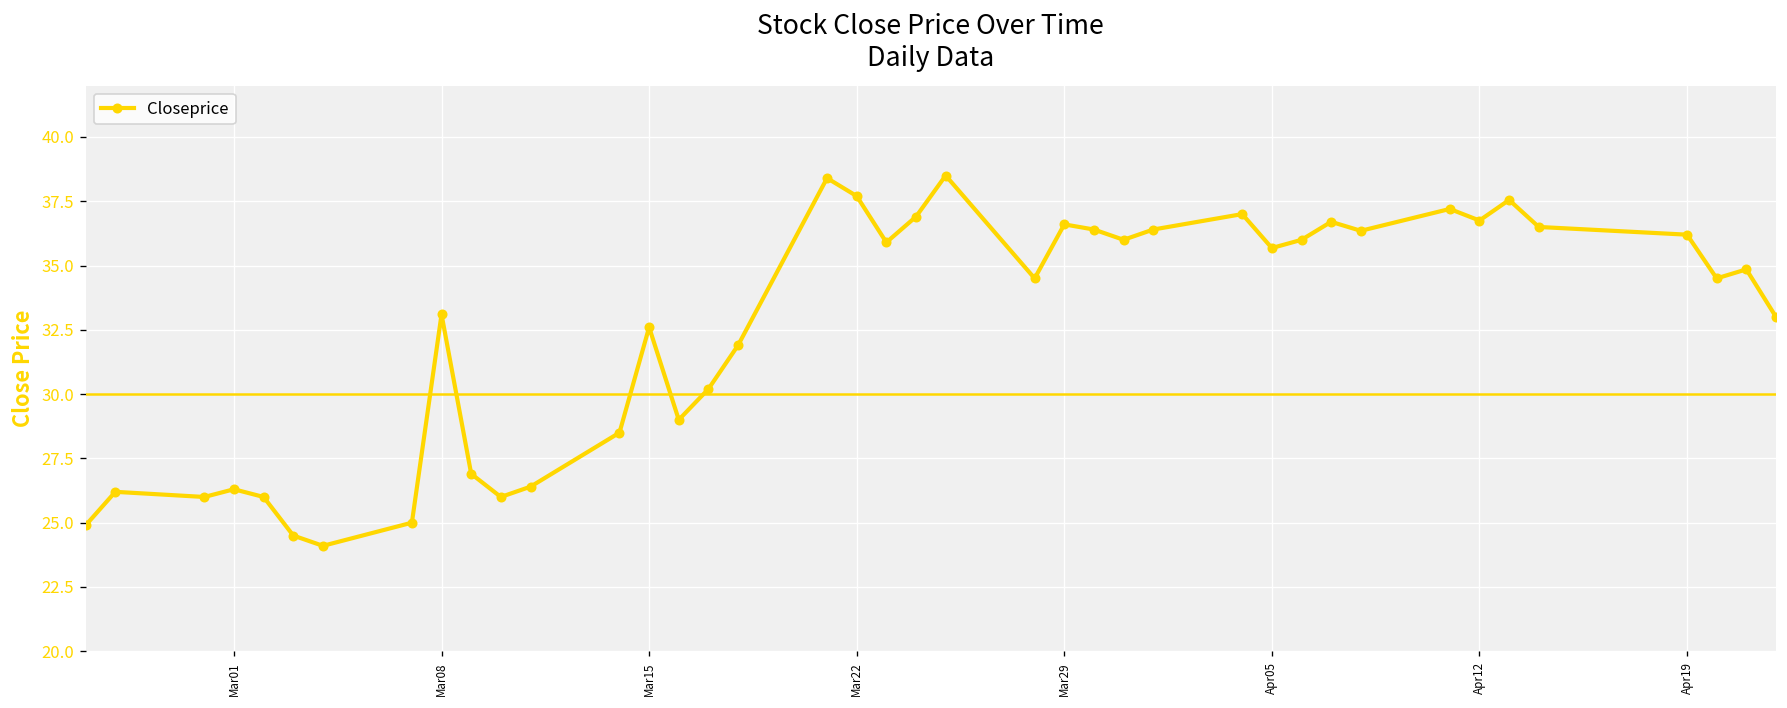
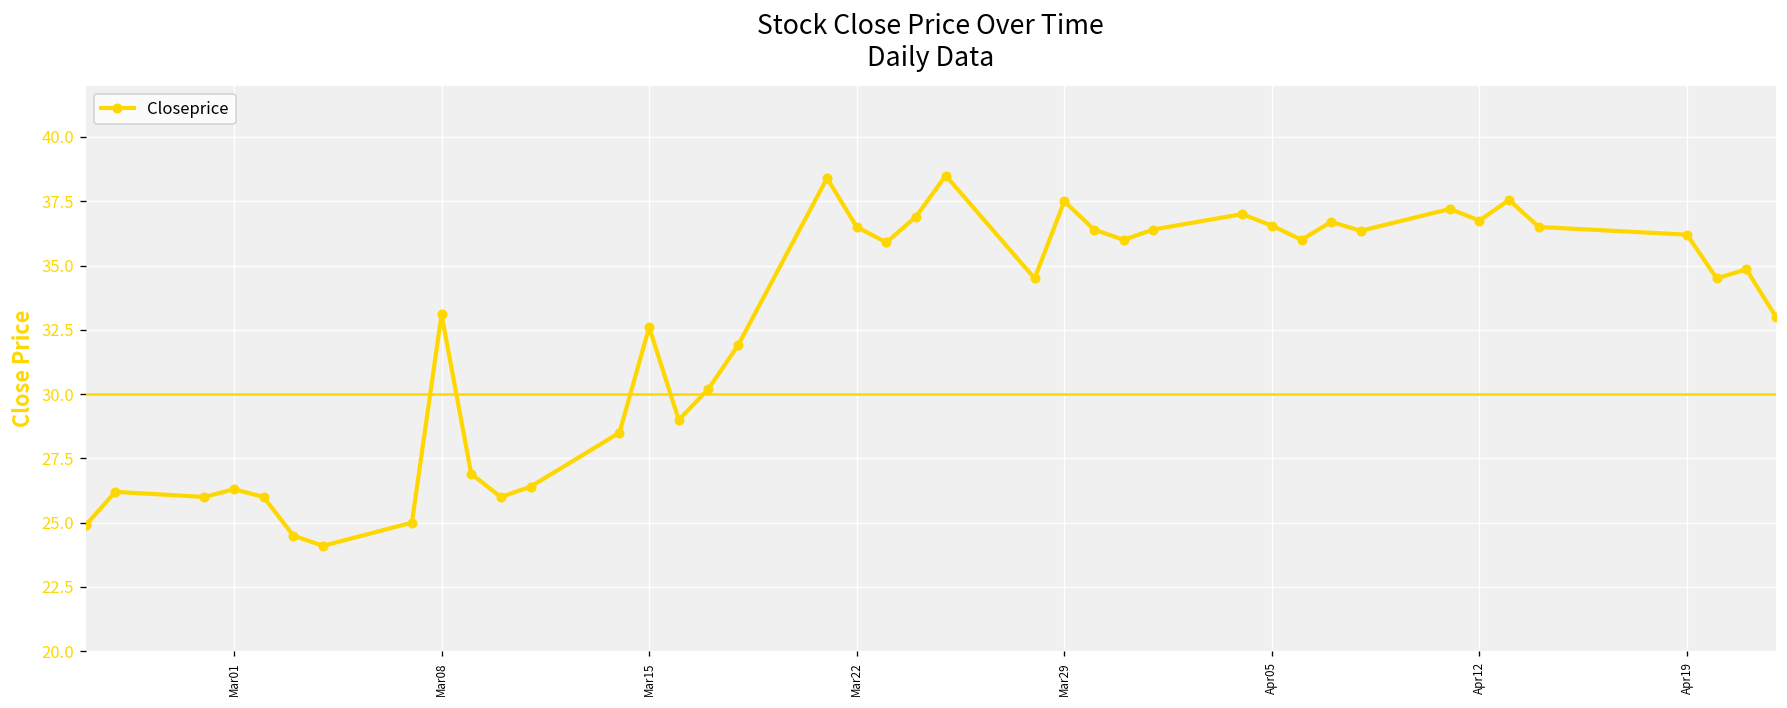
  {
    "Mar01": 26.3,
    "Mar08": 33.1,
    "Mar15": 32.6,
-   "Mar22": 37.7,
-   "Mar29": 36.6,
-   "Apr05": 35.7,
+   "Mar22": 36.5,
+   "Mar29": 37.5,
+   "Apr05": 36.6,
    "Apr12": 36.8,
    "Apr19": 36.2
  }
